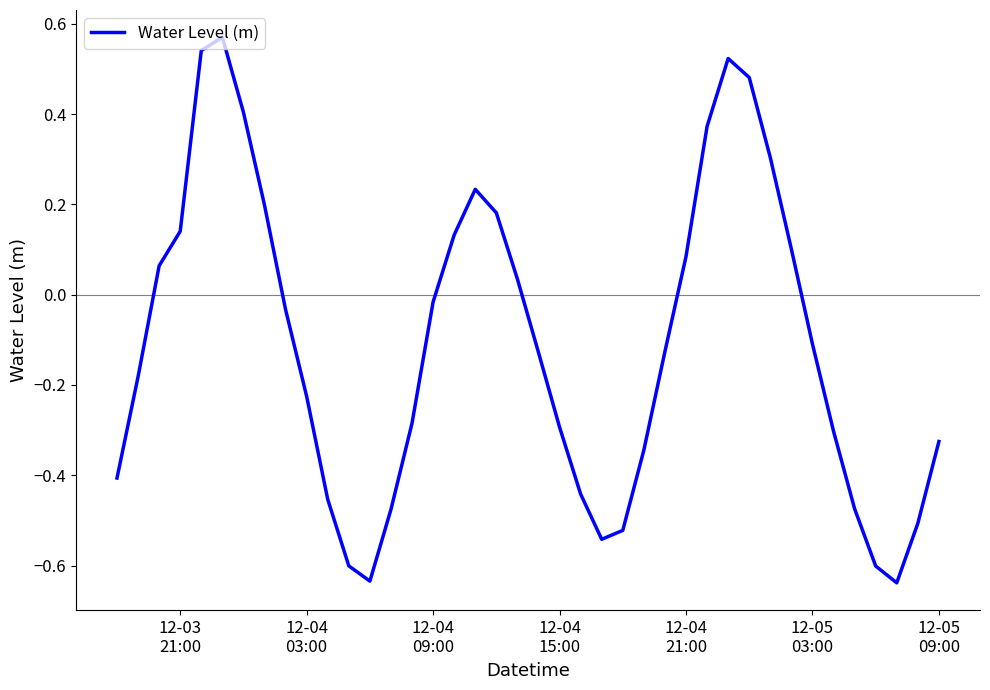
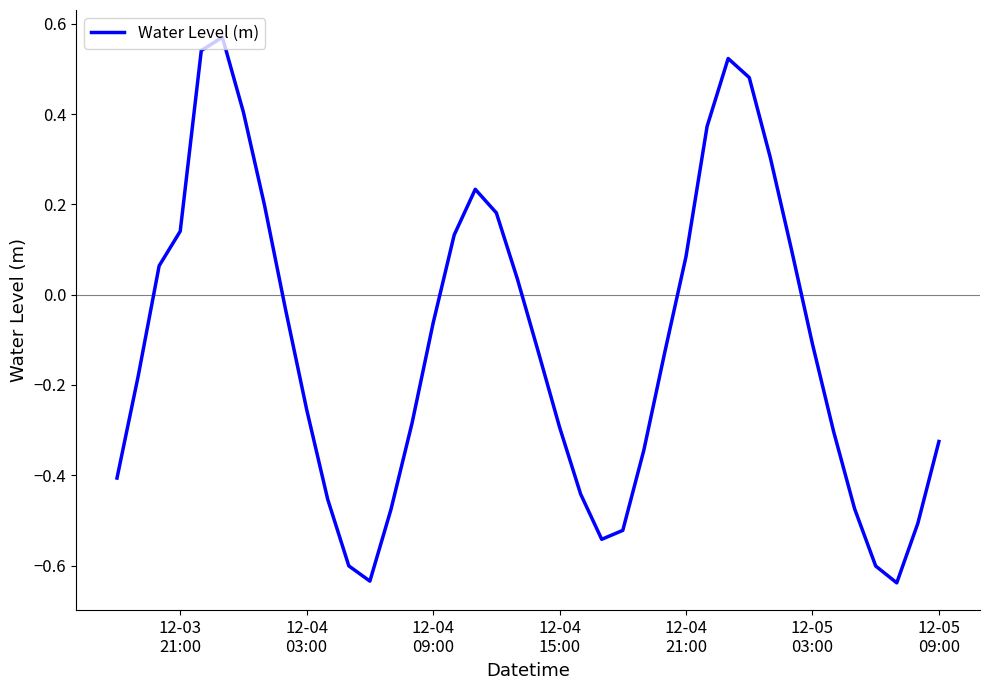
  {
    "12-03 21:00": 0.14,
-   "12-04 03:00": -0.23,
-   "12-04 09:00": -0.02,
+   "12-04 03:00": -0.25,
+   "12-04 09:00": -0.06,
    "12-04 15:00": -0.29,
    "12-04 21:00": 0.08,
    "12-05 03:00": -0.11,
    "12-05 09:00": -0.33
  }
